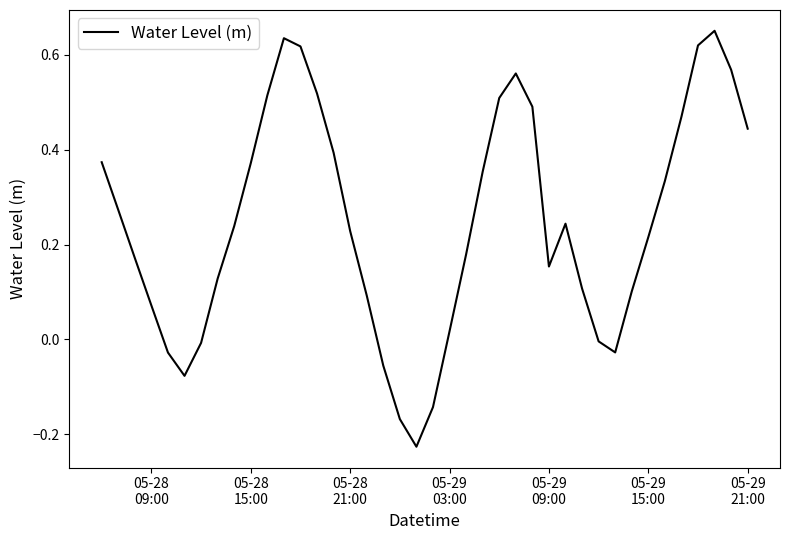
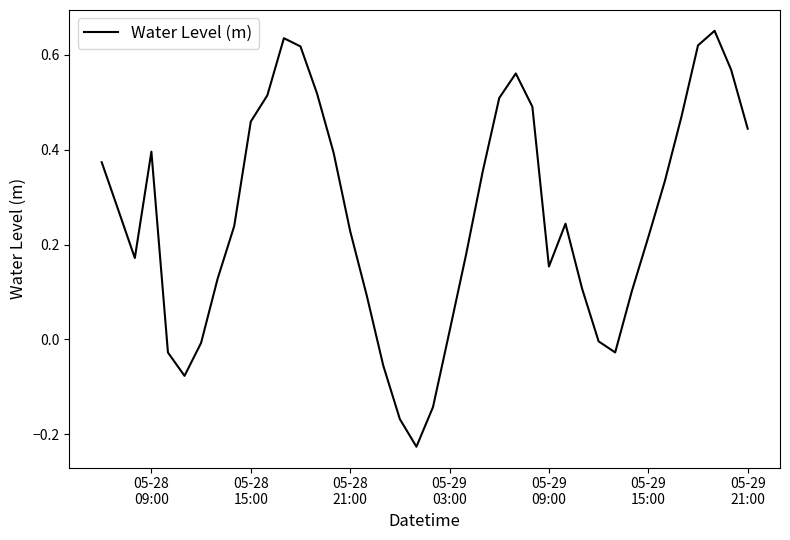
  {
-   "05-28 09:00": 0.07,
-   "05-28 15:00": 0.37,
+   "05-28 09:00": 0.40,
+   "05-28 15:00": 0.46,
    "05-28 21:00": 0.23,
    "05-29 03:00": 0.02,
    "05-29 09:00": 0.15,
    "05-29 15:00": 0.22,
    "05-29 21:00": 0.44
  }
